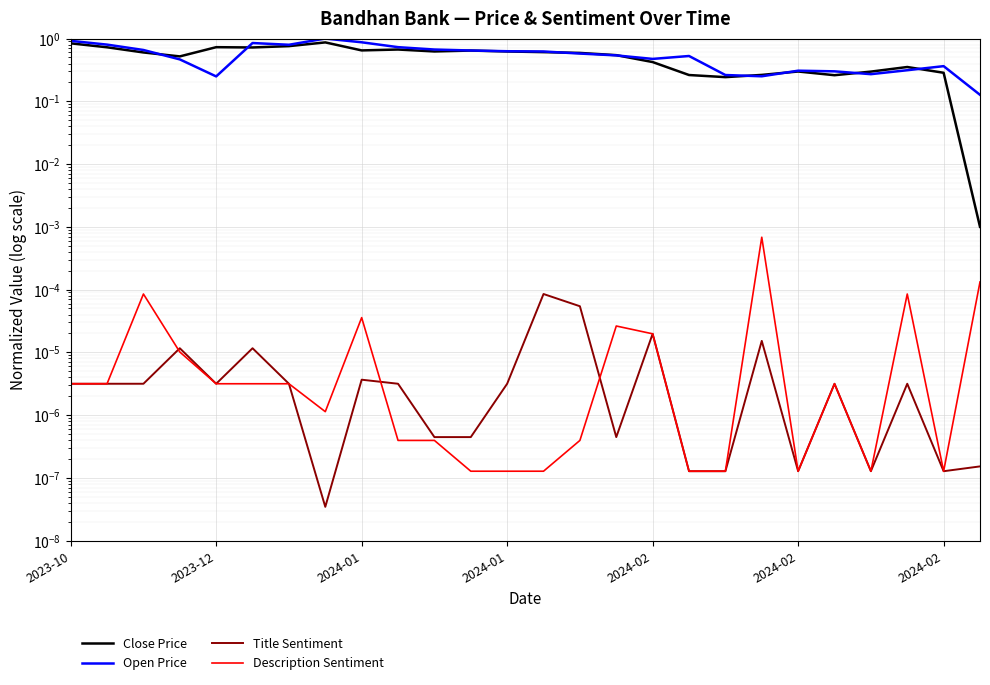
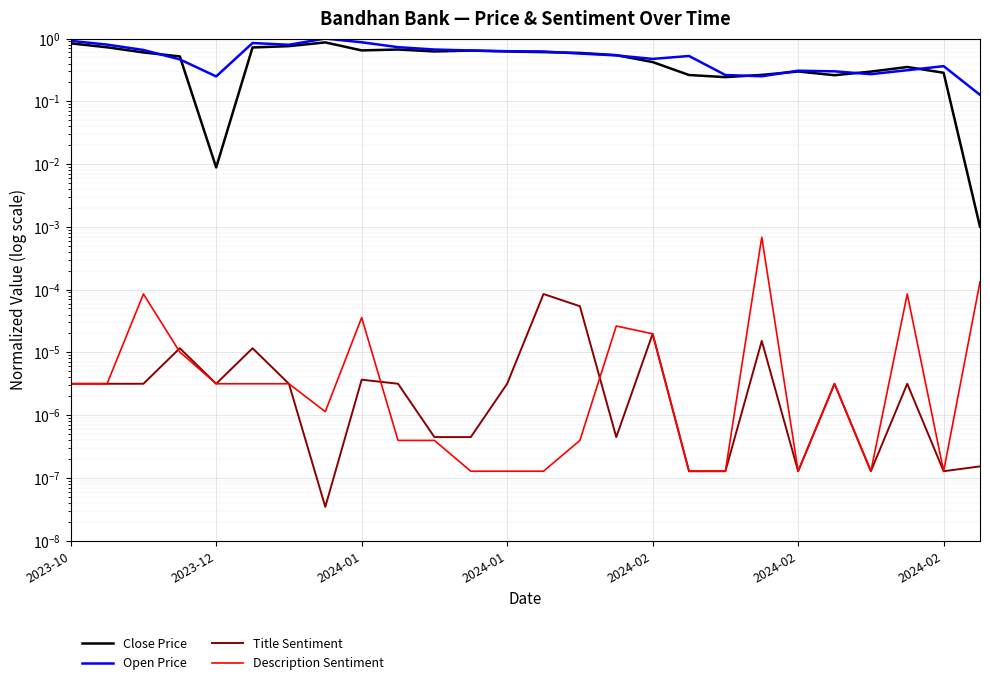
  {
    "Close Price": {
-     "2023-12": 0.7
+     "2023-12": 0.009
    },
    "Open Price": {
      "2023-12": 0.25
    }
  }
